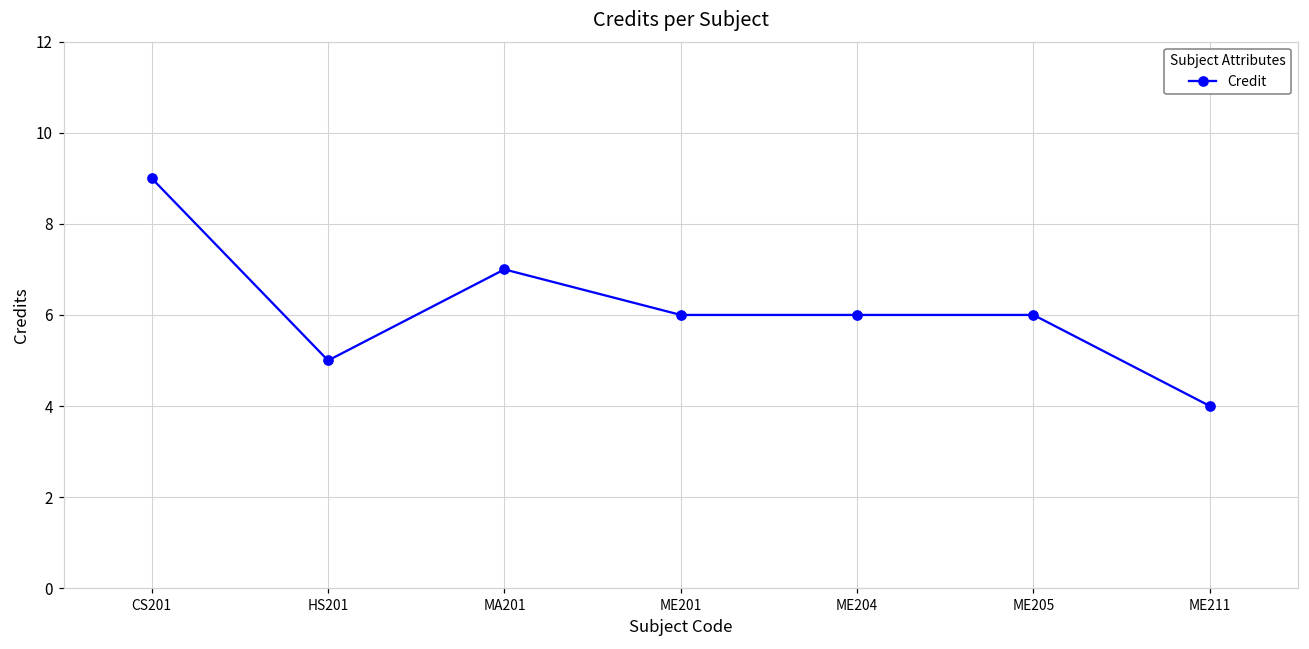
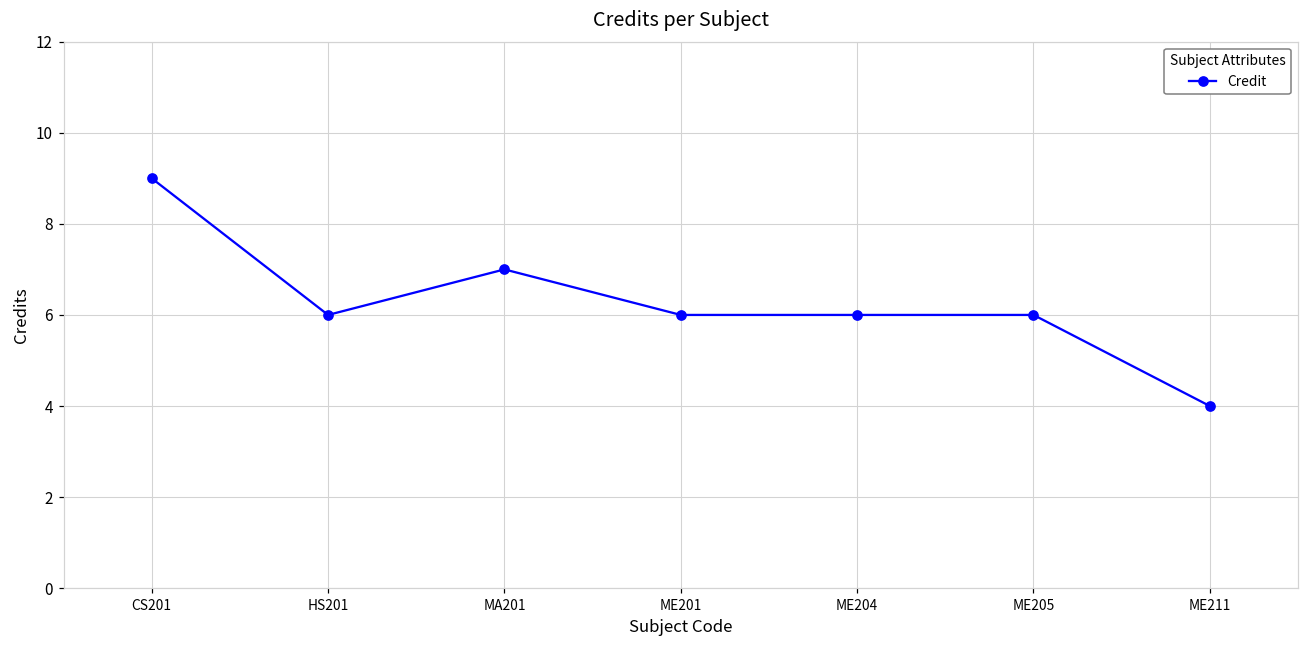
  {
    "CS201": 9,
-   "HS201": 5,
+   "HS201": 6,
    "MA201": 7,
    "ME201": 6,
    "ME204": 6,
    "ME205": 6,
    "ME211": 4
  }
